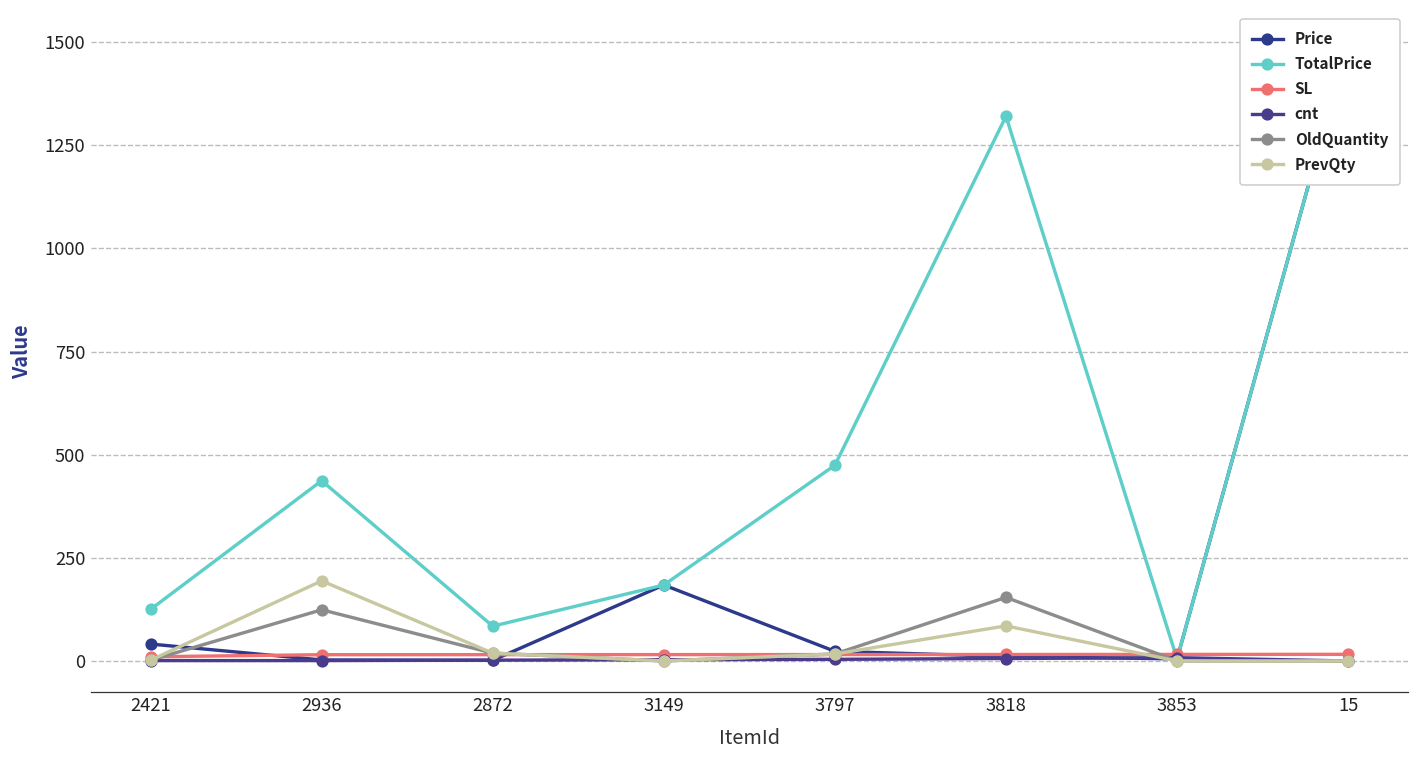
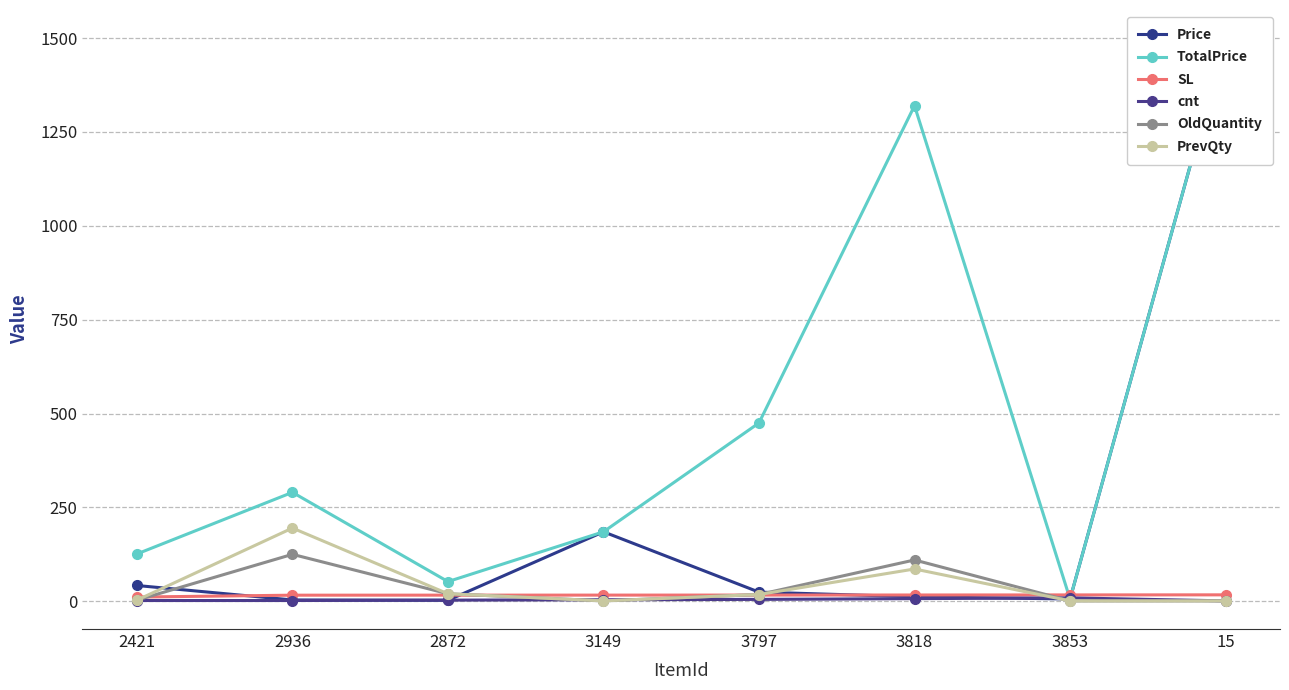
  {
    "TotalPrice": {
      "2421": 130,
-     "2936": 440,
-     "2872": 90,
+     "2936": 290,
+     "2872": 50,
      "3797": 480,
      "3818": 1320
    },
    "SL": {
      "2421": 10,
      "2936": 20,
      "3149": 20,
      "3853": 20,
      "15": 20
    },
    "OldQuantity": {
      "2936": 130,
-     "3818": 160
+     "3818": 110
    },
    "PrevQty": {
      "2936": 200,
      "3818": 90
    }
  }
